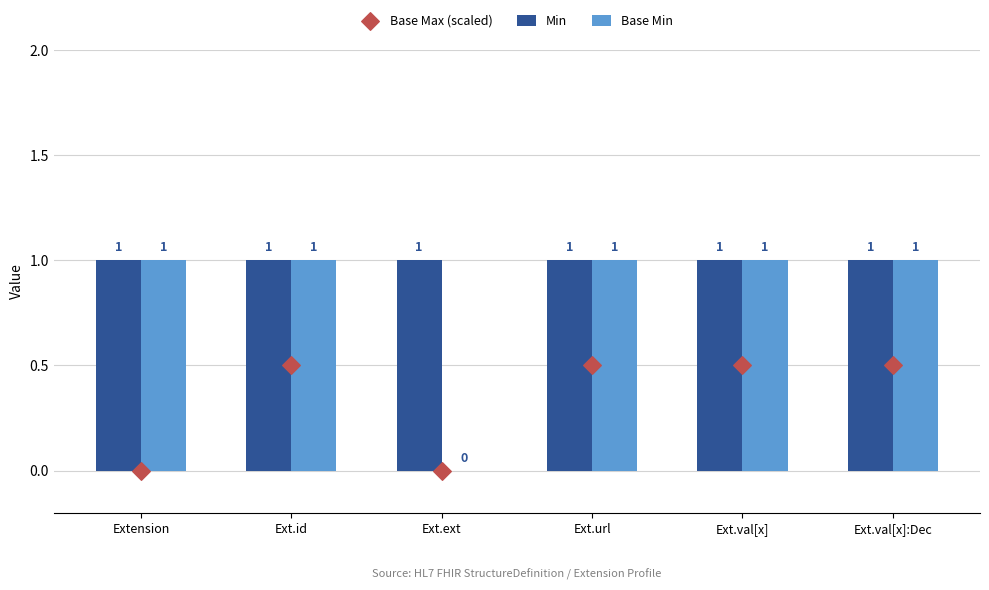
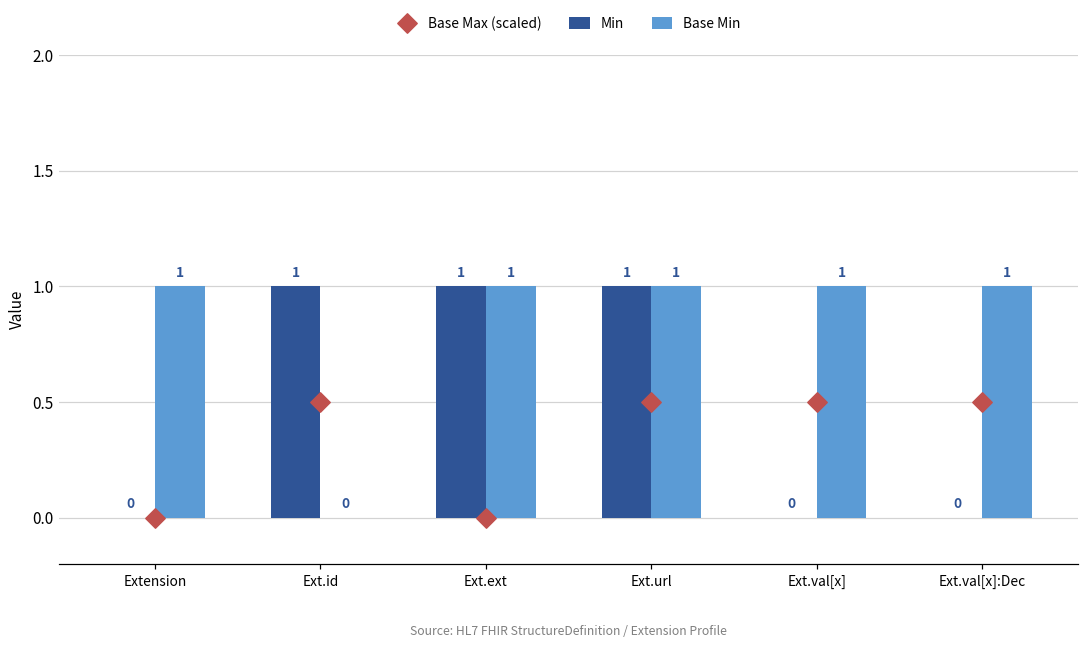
  {
    "Min": {
-     "Extension": 1,
+     "Extension": 0,
      "Ext.id": 1,
      "Ext.ext": 1,
      "Ext.url": 1,
-     "Ext.val[x]": 1,
-     "Ext.val[x]:Dec": 1
+     "Ext.val[x]": 0,
+     "Ext.val[x]:Dec": 0
    },
    "Base Min": {
      "Extension": 1,
-     "Ext.id": 1,
-     "Ext.ext": 0,
+     "Ext.id": 0,
+     "Ext.ext": 1,
      "Ext.url": 1,
      "Ext.val[x]": 1,
      "Ext.val[x]:Dec": 1
    }
  }
